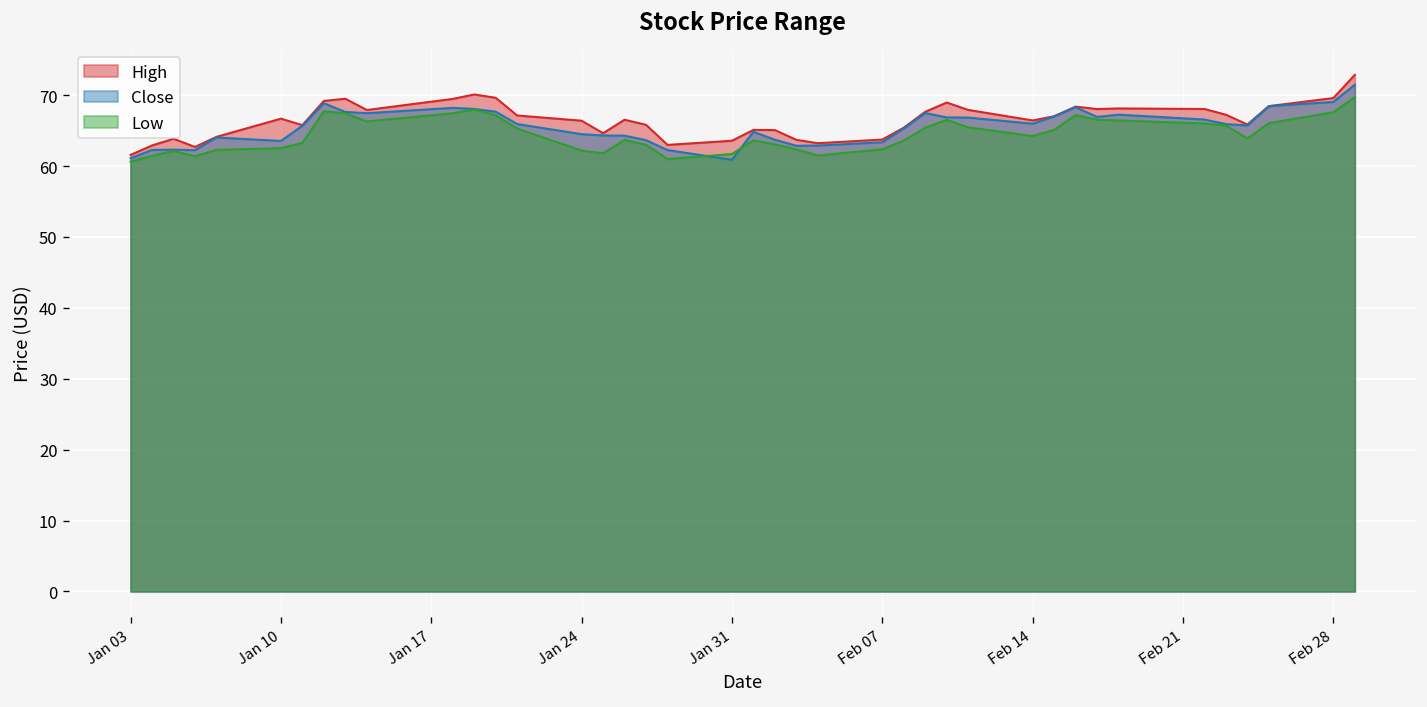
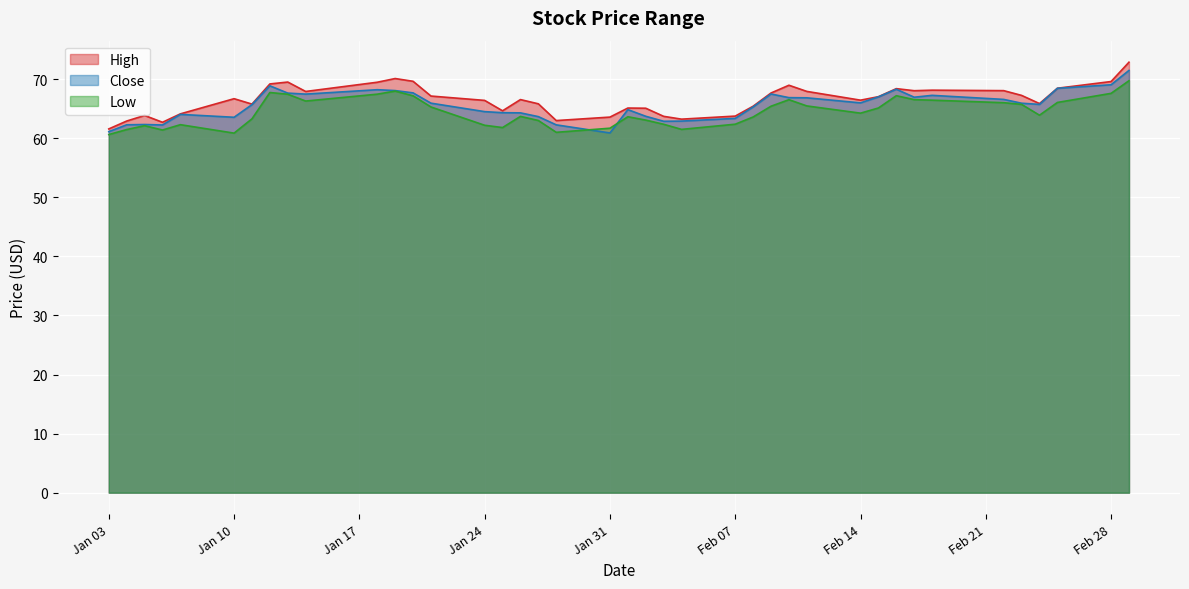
  {
    "High": {
      "Jan 03": 62,
      "Jan 10": 67,
      "Jan 24": 66,
      "Jan 31": 64,
      "Feb 14": 66,
      "Feb 28": 70
    },
    "Close": {
      "Jan 03": 61,
      "Jan 10": 64,
      "Jan 24": 64,
      "Jan 31": 61,
      "Feb 14": 66,
      "Feb 28": 69
    },
    "Low": {
      "Jan 03": 61,
-     "Jan 10": 63,
+     "Jan 10": 61,
      "Jan 24": 62,
      "Jan 31": 62,
      "Feb 07": 62,
      "Feb 14": 64,
      "Feb 28": 68
    }
  }
